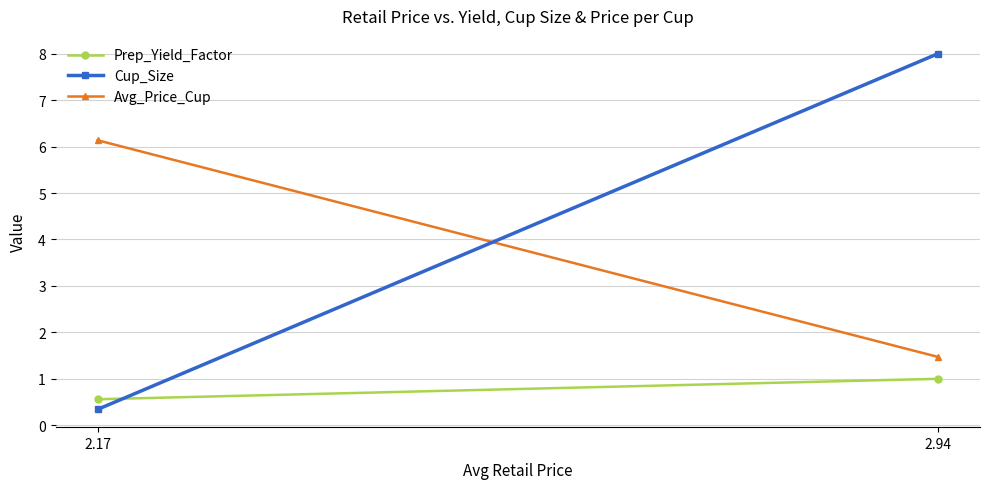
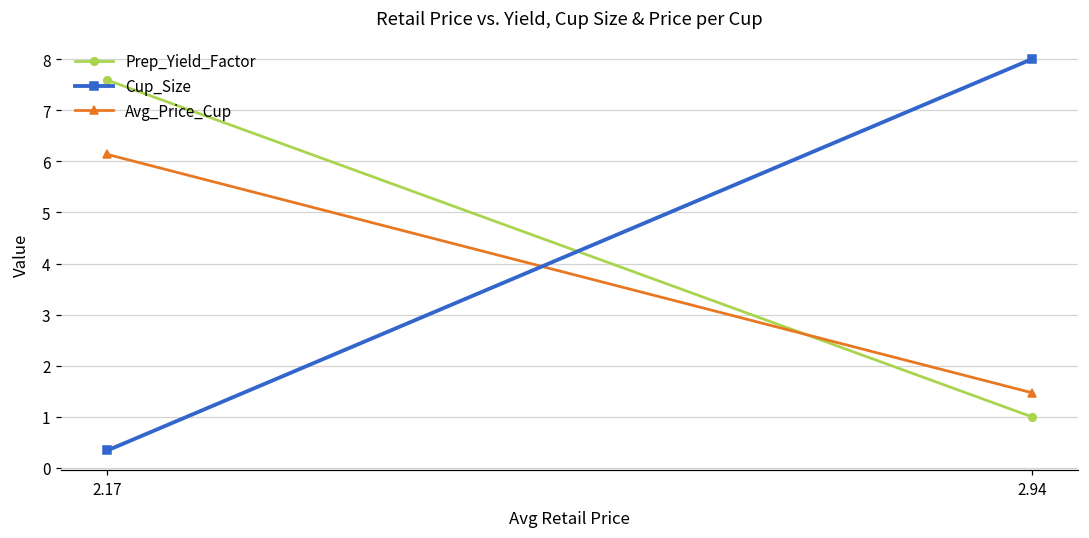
  {
    "Prep_Yield_Factor": {
-     "2.17": 0.6,
+     "2.17": 7.6,
      "2.94": 1.0
    },
    "Cup_Size": {
      "2.17": 0.3,
      "2.94": 8.0
    },
    "Avg_Price_Cup": {
      "2.17": 6.1,
      "2.94": 1.5
    }
  }
